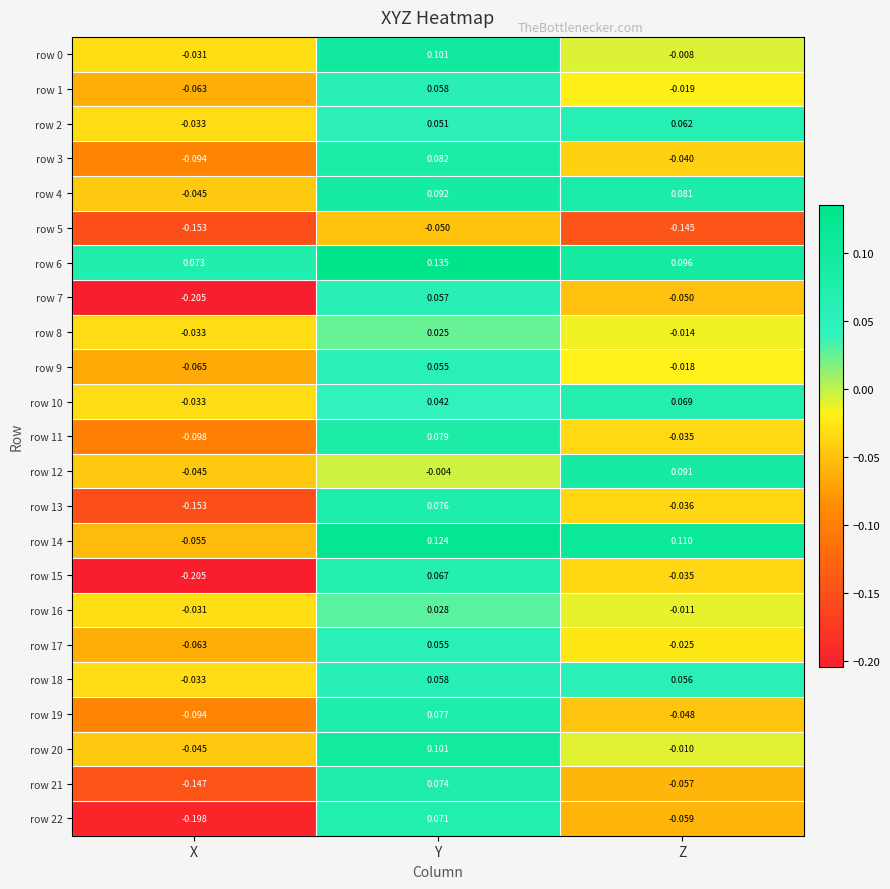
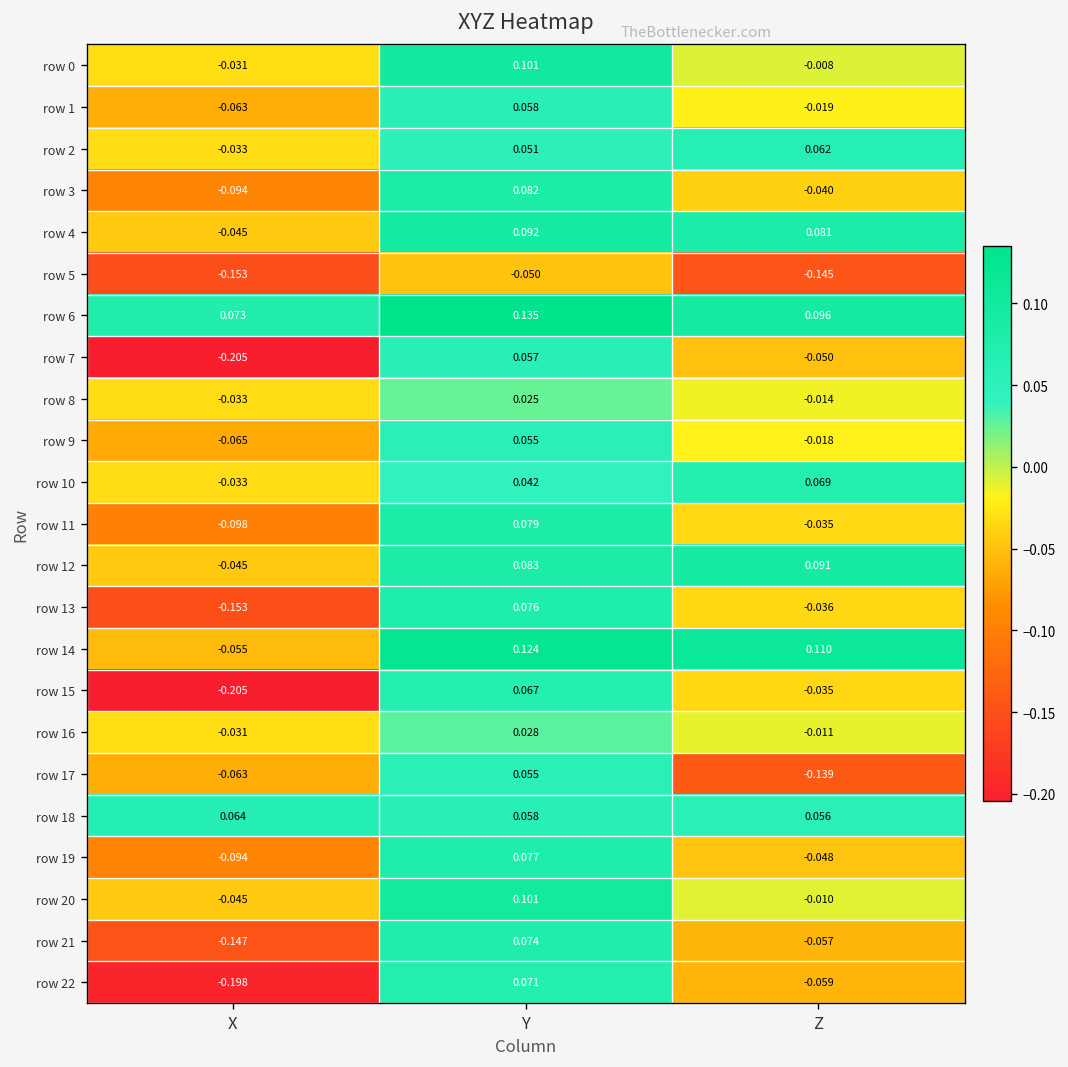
  {
    "row 0": {
      "X": -0.031,
      "Y": 0.101,
      "Z": -0.008
    },
    "row 1": {
      "X": -0.063,
      "Y": 0.058,
      "Z": -0.019
    },
    "row 2": {
      "X": -0.033,
      "Y": 0.051,
      "Z": 0.062
    },
    "row 3": {
      "X": -0.094,
      "Y": 0.082,
      "Z": -0.040
    },
    "row 4": {
      "X": -0.045,
      "Y": 0.092,
      "Z": 0.081
    },
    "row 5": {
      "X": -0.153,
      "Y": -0.050,
      "Z": -0.145
    },
    "row 6": {
      "X": 0.073,
      "Y": 0.135,
      "Z": 0.096
    },
    "row 7": {
      "X": -0.205,
      "Y": 0.057,
      "Z": -0.050
    },
    "row 8": {
      "X": -0.033,
      "Y": 0.025,
      "Z": -0.014
    },
    "row 9": {
      "X": -0.065,
      "Y": 0.055,
      "Z": -0.018
    },
    "row 10": {
      "X": -0.033,
      "Y": 0.042,
      "Z": 0.069
    },
    "row 11": {
      "X": -0.098,
      "Y": 0.079,
      "Z": -0.035
    },
    "row 12": {
      "X": -0.045,
-     "Y": -0.004,
+     "Y": 0.083,
      "Z": 0.091
    },
    "row 13": {
      "X": -0.153,
      "Y": 0.076,
      "Z": -0.036
    },
    "row 14": {
      "X": -0.055,
      "Y": 0.124,
      "Z": 0.110
    },
    "row 15": {
      "X": -0.205,
      "Y": 0.067,
      "Z": -0.035
    },
    "row 16": {
      "X": -0.031,
      "Y": 0.028,
      "Z": -0.011
    },
    "row 17": {
      "X": -0.063,
      "Y": 0.055,
-     "Z": -0.025
+     "Z": -0.139
    },
    "row 18": {
-     "X": -0.033,
+     "X": 0.064,
      "Y": 0.058,
      "Z": 0.056
    },
    "row 19": {
      "X": -0.094,
      "Y": 0.077,
      "Z": -0.048
    },
    "row 20": {
      "X": -0.045,
      "Y": 0.101,
      "Z": -0.010
    },
    "row 21": {
      "X": -0.147,
      "Y": 0.074,
      "Z": -0.057
    },
    "row 22": {
      "X": -0.198,
      "Y": 0.071,
      "Z": -0.059
    }
  }
